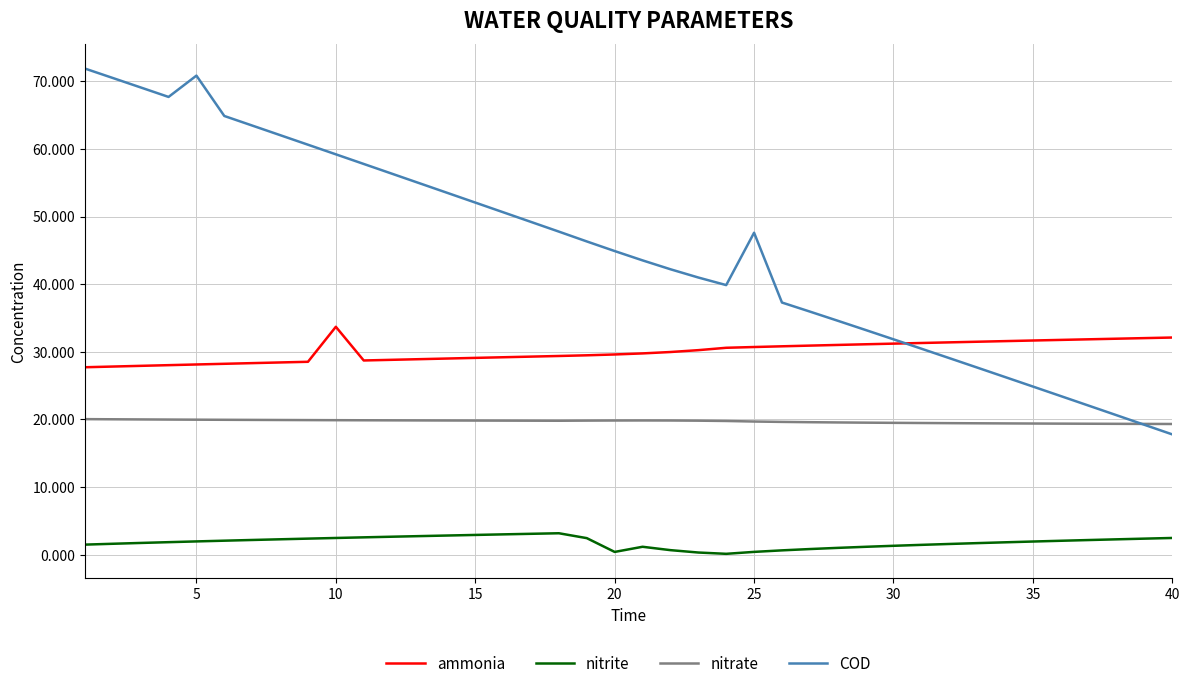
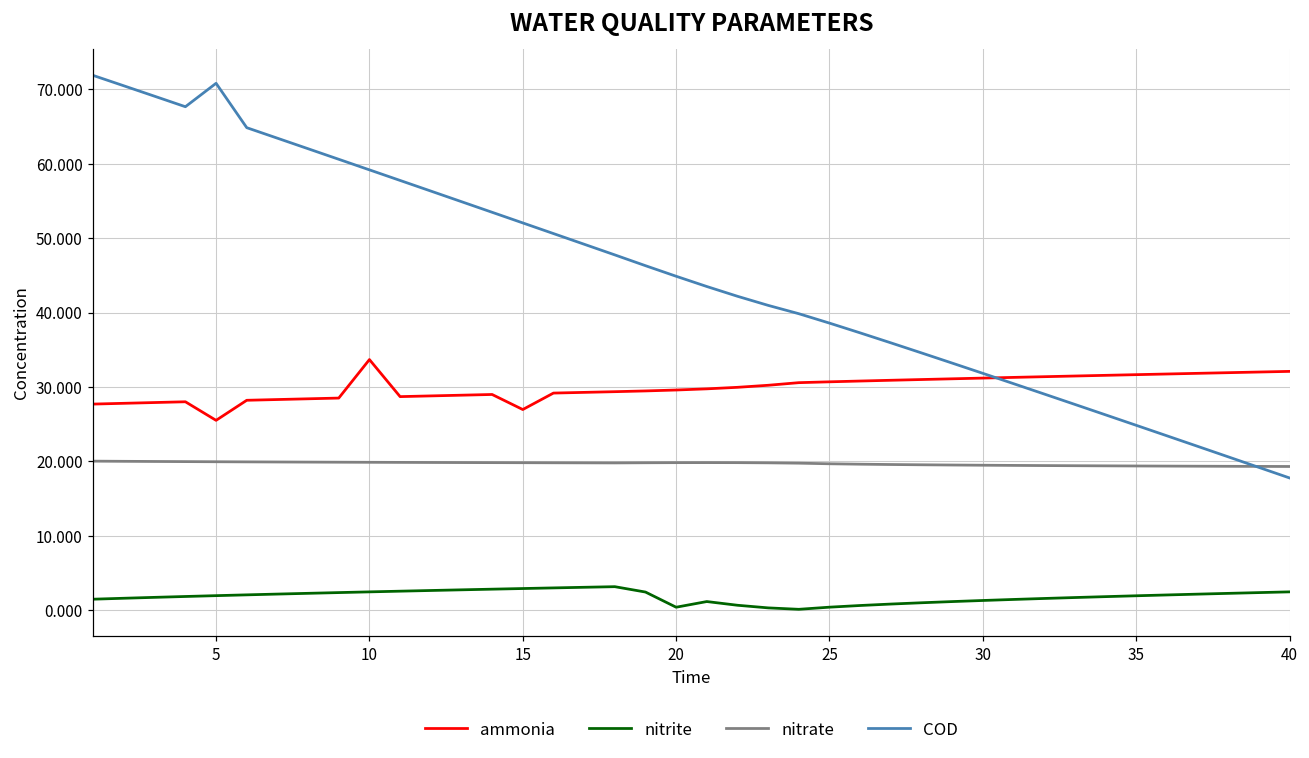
  {
    "ammonia": {
-     "5": 28,
+     "5": 26,
      "10": 34,
-     "15": 29,
+     "15": 27,
      "20": 30,
      "25": 31,
      "30": 31,
      "35": 32,
      "40": 32
    },
    "nitrite": {
      "5": 2,
      "10": 2,
      "15": 3,
      "20": 0,
      "25": 0,
      "30": 1,
      "35": 2,
      "40": 2
    },
    "nitrate": {
      "5": 20,
      "10": 20,
      "15": 20,
      "20": 20,
      "25": 20,
      "30": 19,
      "35": 19,
      "40": 19
    },
    "COD": {
      "5": 71,
      "10": 59,
      "15": 52,
      "20": 45,
-     "25": 48,
+     "25": 39,
      "30": 32,
      "35": 25,
      "40": 18
    }
  }
